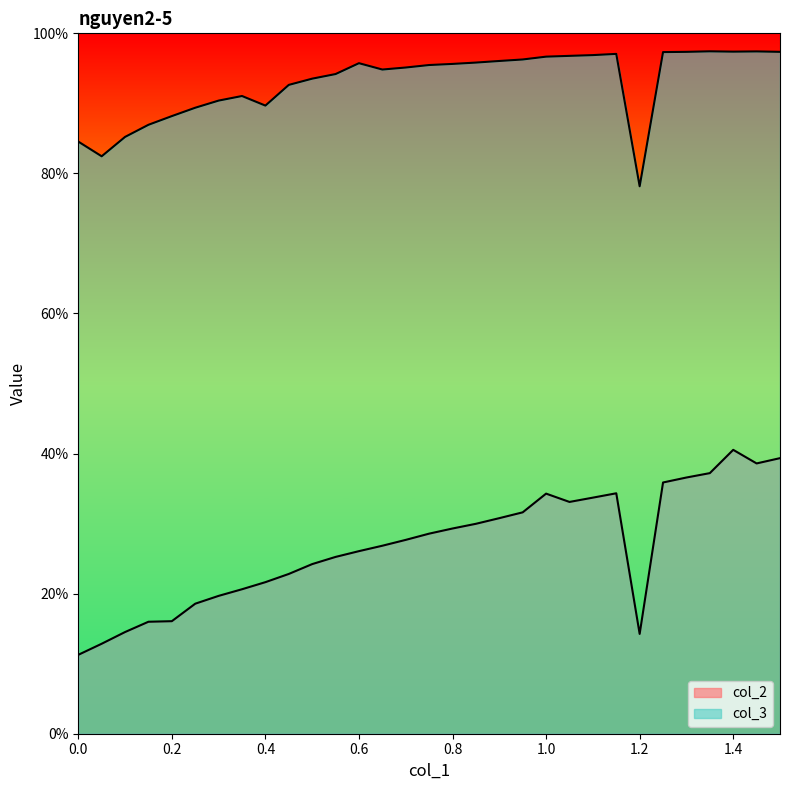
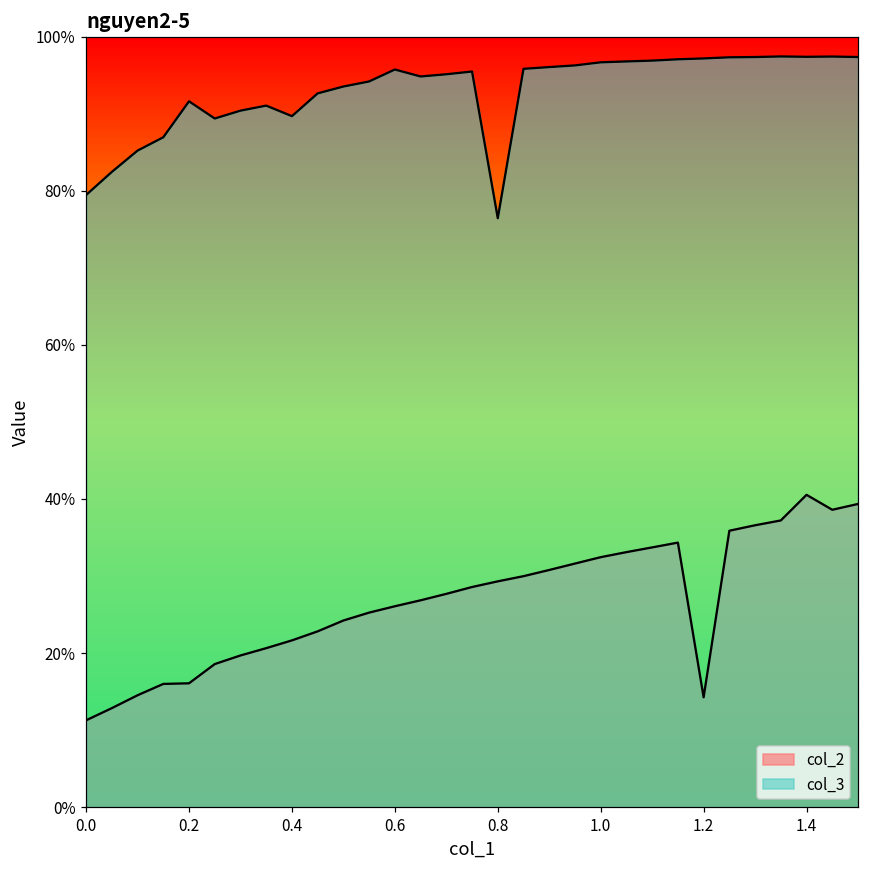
  {
    "col_2": {
      "0.0": "11%",
      "0.2": "16%",
      "0.4": "22%",
      "0.6": "26%",
      "0.8": "29%",
-     "1.0": "34%",
+     "1.0": "32%",
      "1.2": "14%",
      "1.4": "41%"
    },
    "col_3": {
-     "0.0": "85%",
-     "0.2": "88%",
+     "0.0": "79%",
+     "0.2": "92%",
      "0.4": "90%",
      "0.6": "96%",
-     "0.8": "96%",
+     "0.8": "76%",
      "1.0": "97%",
-     "1.2": "78%",
+     "1.2": "97%",
      "1.4": "97%"
    }
  }
